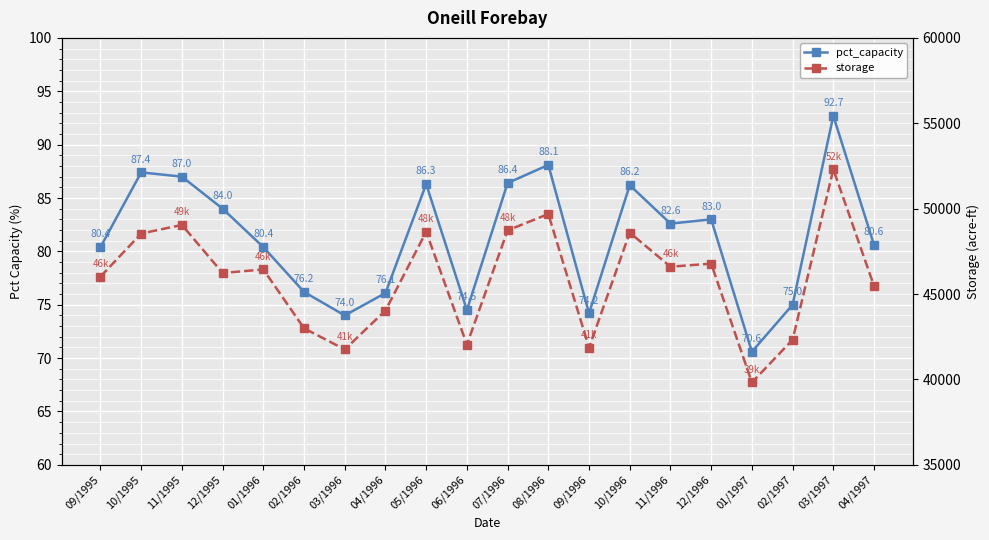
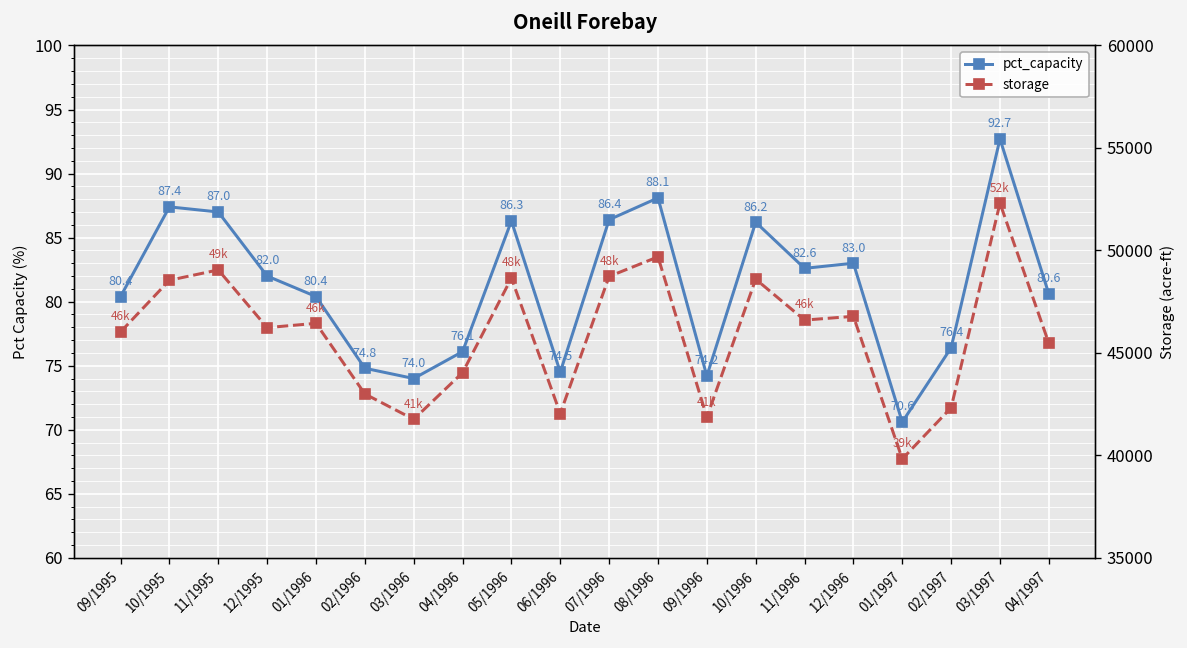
  {
    "pct_capacity": {
      "09/1995": "80.4",
      "10/1995": "87.4",
      "11/1995": "87.0",
-     "12/1995": "84.0",
+     "12/1995": "82.0",
      "01/1996": "80.4",
-     "02/1996": "76.2",
+     "02/1996": "74.8",
      "03/1996": "74.0",
      "04/1996": "76.1",
      "05/1996": "86.3",
      "06/1996": "74.5",
      "07/1996": "86.4",
      "08/1996": "88.1",
      "09/1996": "74.2",
      "10/1996": "86.2",
      "11/1996": "82.6",
      "12/1996": "83.0",
      "01/1997": "70.6",
-     "02/1997": "75.0",
+     "02/1997": "76.4",
      "03/1997": "92.7",
      "04/1997": "80.6"
    },
    "storage": {
      "09/1995": "46k",
      "11/1995": "49k",
      "01/1996": "46k",
      "03/1997": "52k"
    }
  }
